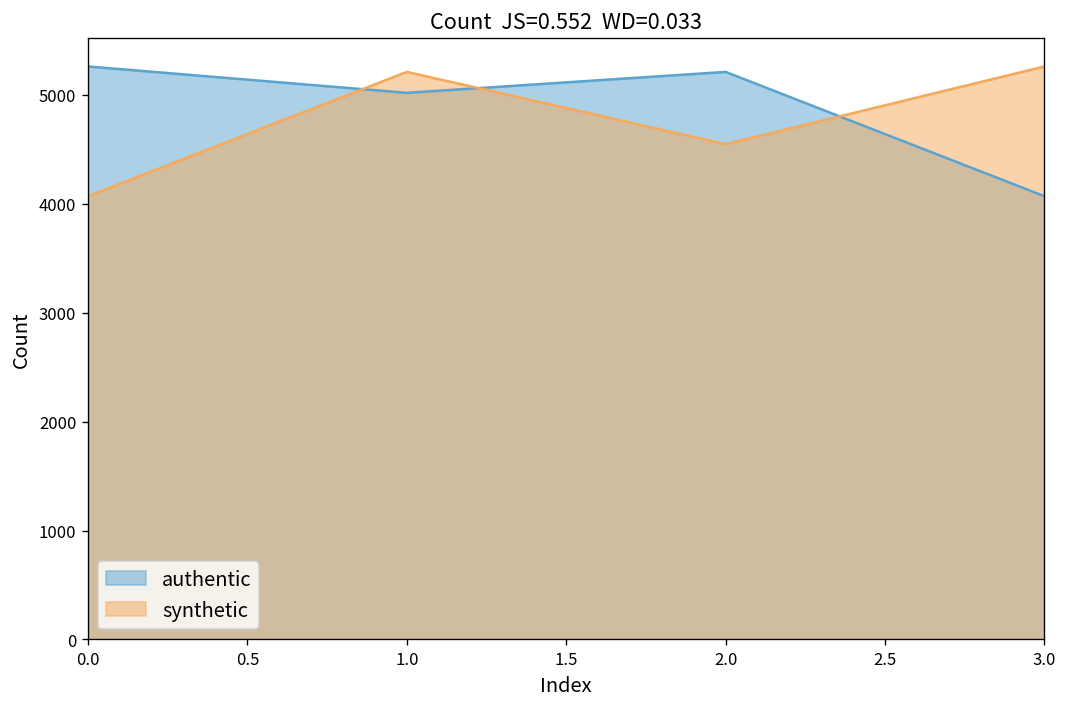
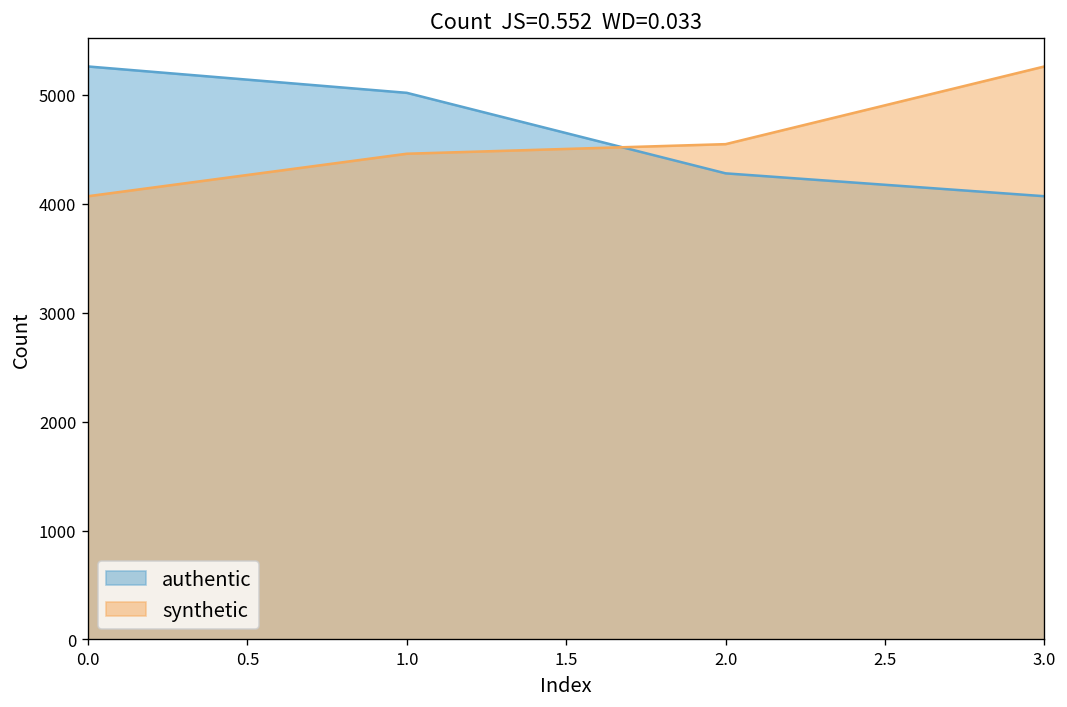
  {
    "authentic": {
      "0.0": 5300,
      "1.0": 5000,
-     "2.0": 5200,
+     "2.0": 4300,
      "3.0": 4100
    },
    "synthetic": {
      "0.0": 4100,
-     "1.0": 5200,
+     "1.0": 4500,
      "2.0": 4500,
      "3.0": 5300
    }
  }
